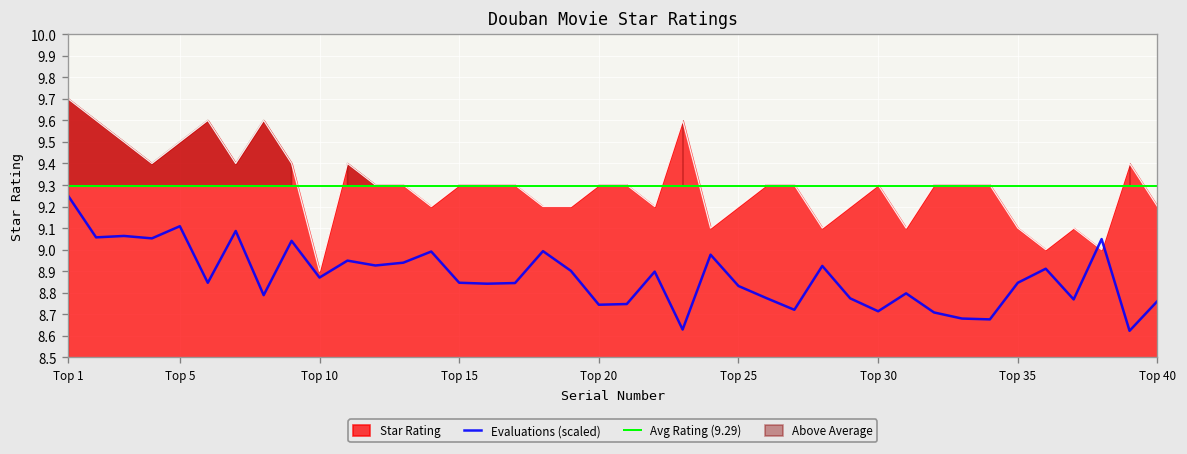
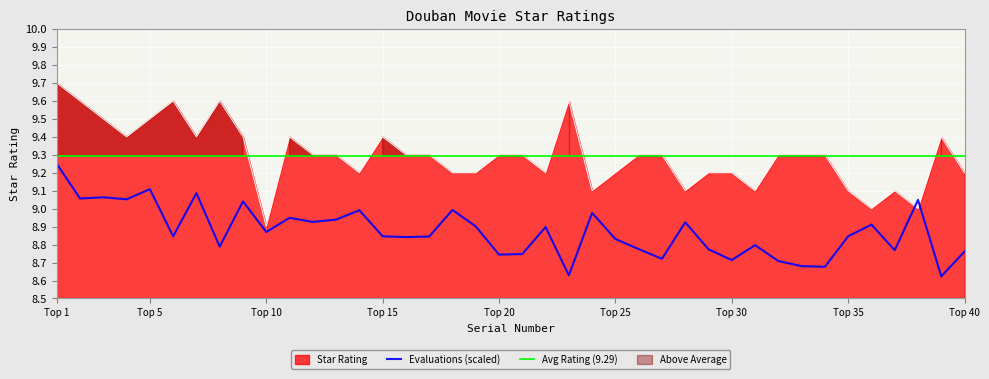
  {
    "Star Rating": {
      "Top 1": 9.7,
      "Top 5": 9.5,
      "Top 10": 8.9,
-     "Top 15": 9.3,
+     "Top 15": 9.4,
      "Top 20": 9.3,
      "Top 25": 9.2,
-     "Top 30": 9.3,
+     "Top 30": 9.2,
      "Top 35": 9.1,
      "Top 40": 9.2
    },
    "Evaluations (scaled)": {
      "Top 1": 9.25,
      "Top 5": 9.1,
      "Top 10": 8.87,
      "Top 15": 8.85,
      "Top 20": 8.74,
      "Top 25": 8.83,
      "Top 30": 8.7,
      "Top 35": 8.85,
      "Top 40": 8.76
    }
  }
